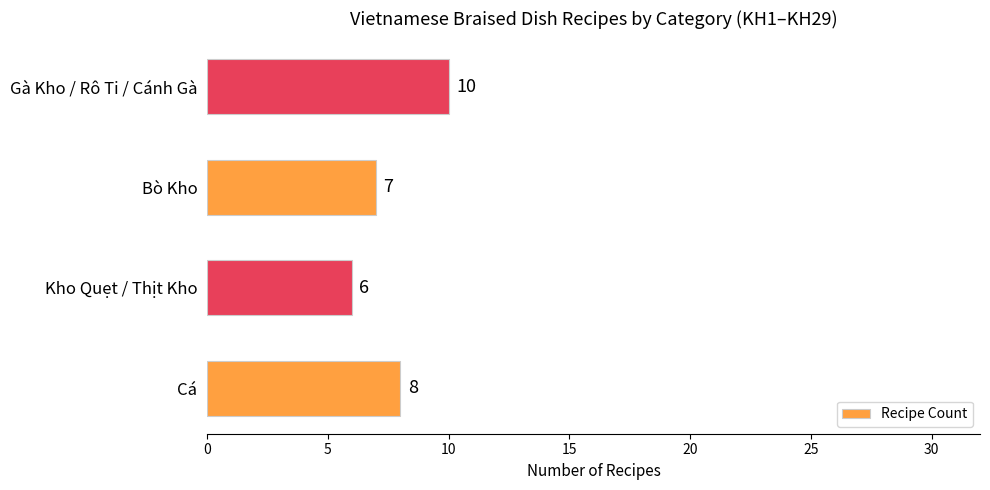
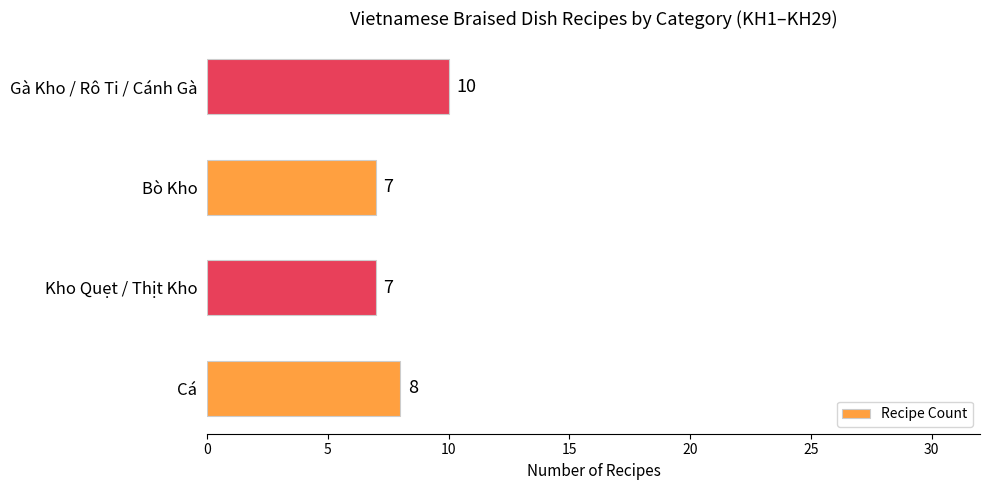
  {
    "Gà Kho / Rô Ti / Cánh Gà": 10,
    "Bò Kho": 7,
-   "Kho Quẹt / Thịt Kho": 6,
+   "Kho Quẹt / Thịt Kho": 7,
    "Cá": 8
  }
